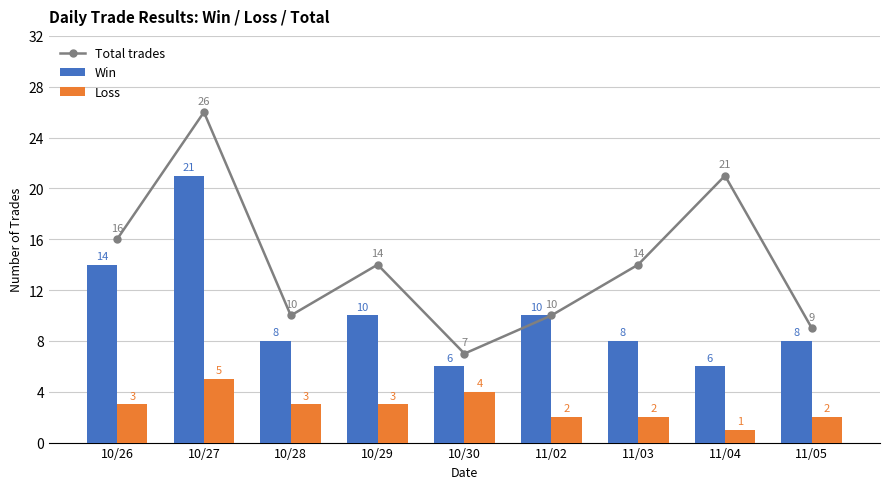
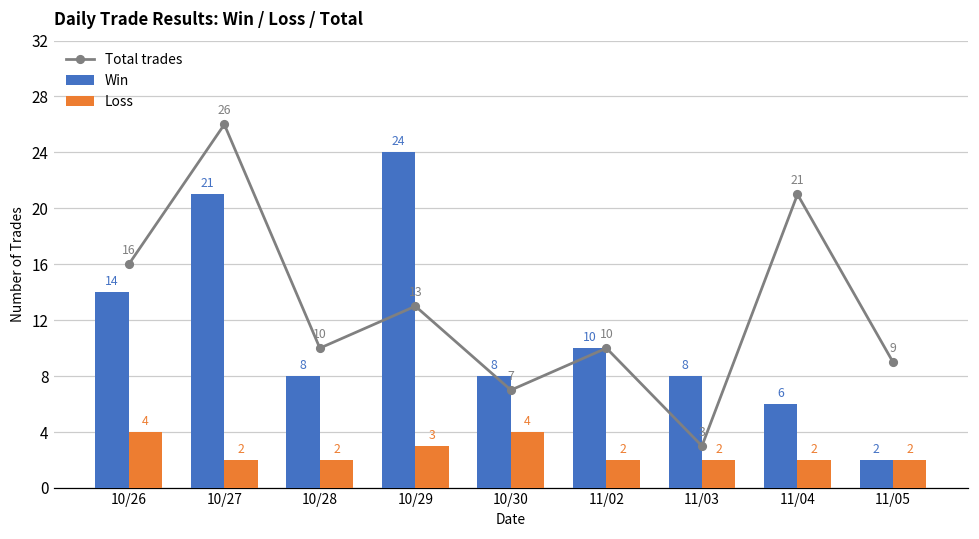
  {
    "Win": {
      "10/26": 14,
      "10/27": 21,
      "10/28": 8,
-     "10/29": 10,
-     "10/30": 6,
+     "10/29": 24,
+     "10/30": 8,
      "11/02": 10,
      "11/03": 8,
      "11/04": 6,
-     "11/05": 8
+     "11/05": 2
    },
    "Total trades": {
      "10/26": 16,
      "10/27": 26,
      "10/28": 10,
-     "10/29": 14,
+     "10/29": 13,
      "10/30": 7,
      "11/02": 10,
-     "11/03": 14,
+     "11/03": 3,
      "11/04": 21,
      "11/05": 9
    },
    "Loss": {
-     "10/26": 3,
-     "10/27": 5,
-     "10/28": 3,
+     "10/26": 4,
+     "10/27": 2,
+     "10/28": 2,
      "10/29": 3,
      "10/30": 4,
      "11/02": 2,
      "11/03": 2,
-     "11/04": 1,
+     "11/04": 2,
      "11/05": 2
    }
  }
